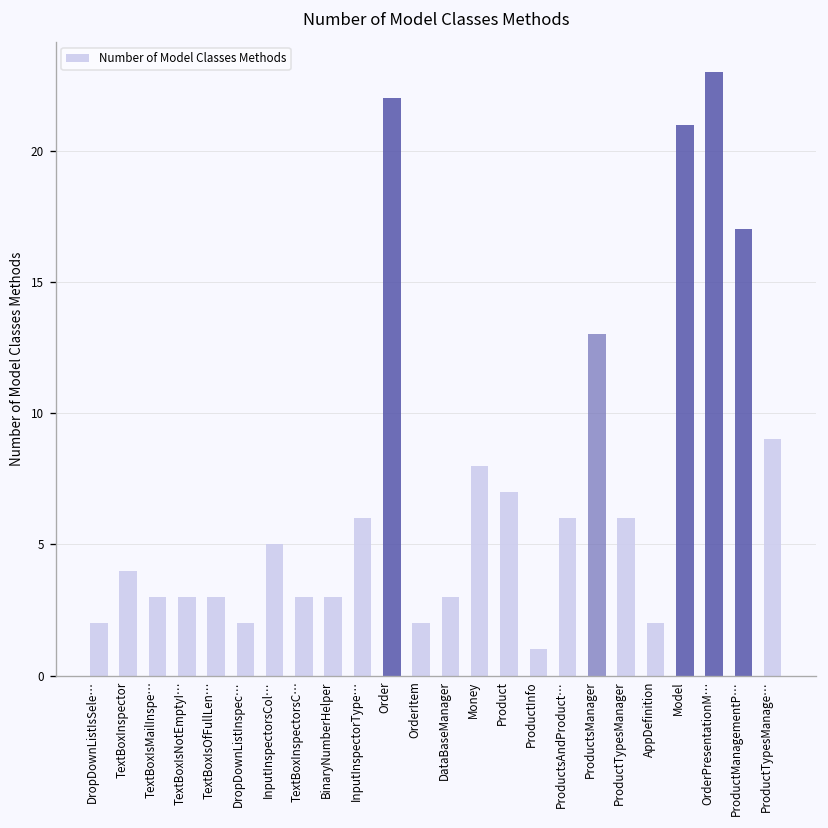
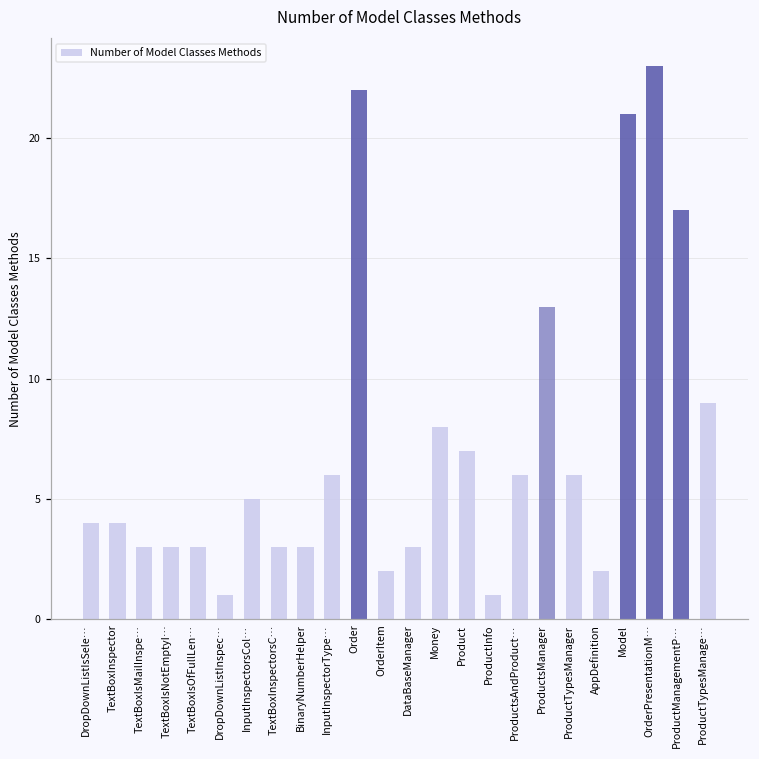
  {
-   "DropDownListIsSele…": 2,
+   "DropDownListIsSele…": 4,
    "TextBoxInspector": 4,
    "TextBoxIsMailInspe…": 3,
    "TextBoxIsNotEmptyI…": 3,
    "TextBoxIsOfFullLen…": 3,
-   "DropDownListInspec…": 2,
+   "DropDownListInspec…": 1,
    "InputInspectorsCol…": 5,
    "TextBoxInspectorsC…": 3,
    "BinaryNumberHelper": 3,
    "InputInspectorType…": 6,
    "Order": 22,
    "OrderItem": 2,
    "DataBaseManager": 3,
    "Money": 8,
    "Product": 7,
    "ProductInfo": 1,
    "ProductsAndProduct…": 6,
    "ProductsManager": 13,
    "ProductTypesManager": 6,
    "AppDefinition": 2,
    "Model": 21,
    "OrderPresentationM…": 23,
    "ProductManagementP…": 17,
    "ProductTypesManage…": 9
  }
